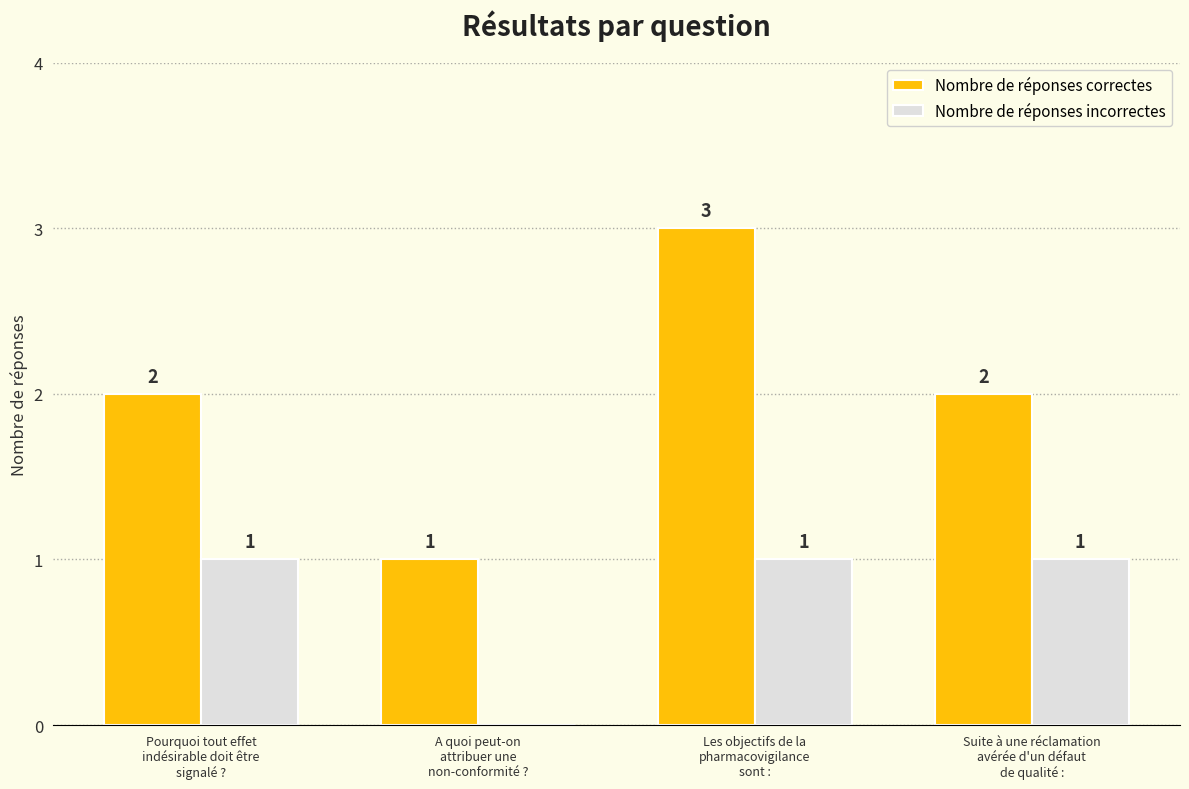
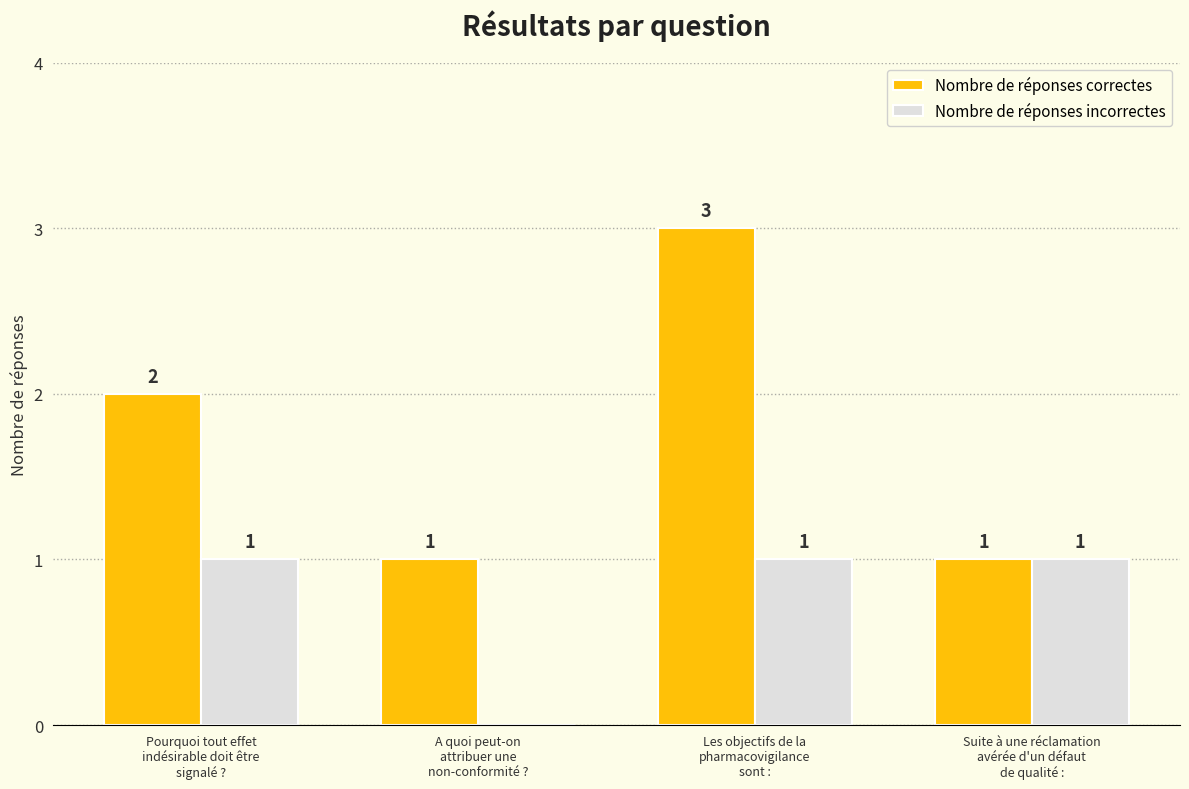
  {
    "Nombre de réponses correctes": {
      "Pourquoi tout effet indésirable doit être signalé ?": 2,
      "A quoi peut-on attribuer une non-conformité ?": 1,
      "Les objectifs de la pharmacovigilance sont :": 3,
-     "Suite à une réclamation avérée d'un défaut de qualité :": 2
+     "Suite à une réclamation avérée d'un défaut de qualité :": 1
    },
    "Nombre de réponses incorrectes": {
      "Pourquoi tout effet indésirable doit être signalé ?": 1,
      "Les objectifs de la pharmacovigilance sont :": 1,
      "Suite à une réclamation avérée d'un défaut de qualité :": 1
    }
  }
